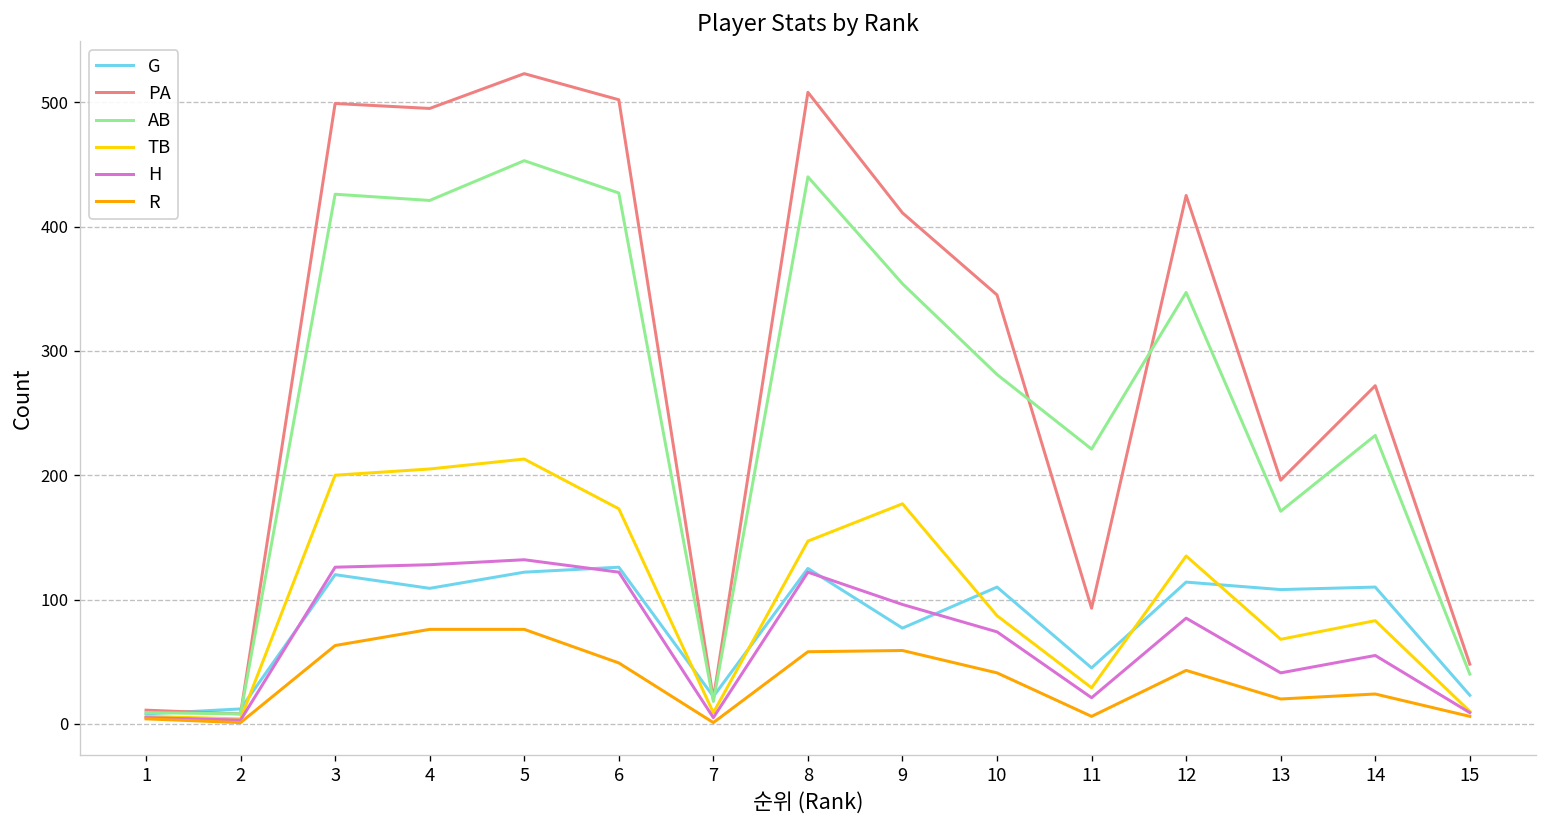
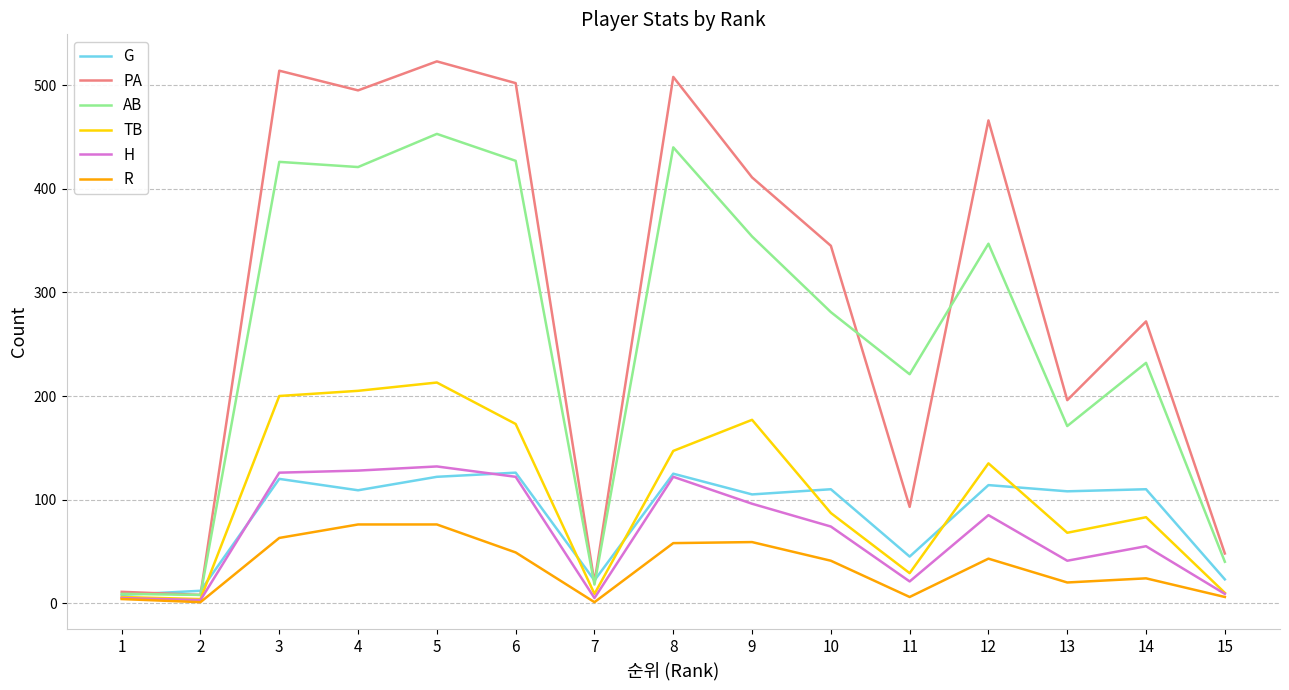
  {
    "G": {
      "2": 12,
      "3": 120,
      "4": 109,
      "5": 122,
      "6": 126,
      "8": 125,
-     "9": 77,
+     "9": 105,
      "10": 110,
      "11": 45,
      "12": 114,
      "13": 108,
      "14": 110,
      "15": 23
    },
    "PA": {
-     "3": 499,
+     "3": 514,
      "4": 495,
      "5": 523,
      "6": 502,
      "8": 508,
      "9": 411,
      "10": 345,
      "11": 93,
-     "12": 425,
+     "12": 466,
      "13": 196,
      "14": 272,
      "15": 48
    },
    "AB": {
      "3": 426,
      "4": 421,
      "5": 453,
      "6": 427,
      "8": 440,
      "9": 354,
      "10": 281,
      "11": 221,
      "12": 347,
      "13": 171,
      "14": 232,
      "15": 40
    },
    "H": {
      "3": 126,
      "4": 128,
      "5": 132,
      "6": 122,
      "7": 5,
      "8": 122,
      "9": 96,
      "10": 74,
      "11": 21,
      "12": 85,
      "13": 41,
      "14": 55
    }
  }
